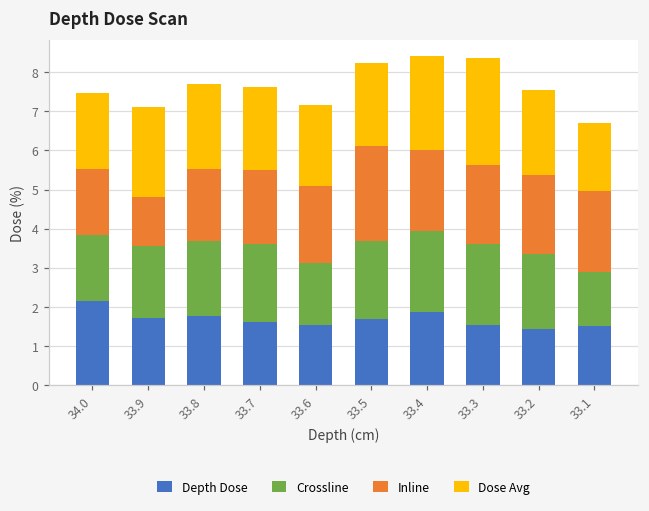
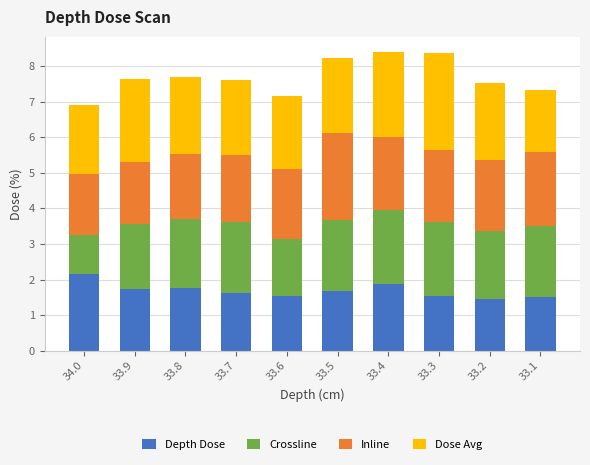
  {
    "Depth Dose": {
      "34.0": 2.2,
      "33.9": 1.7,
      "33.8": 1.8,
      "33.7": 1.6,
      "33.6": 1.6,
      "33.5": 1.7,
      "33.4": 1.9,
      "33.3": 1.5,
      "33.2": 1.4,
      "33.1": 1.5
    },
    "Crossline": {
-     "34.0": 1.7,
+     "34.0": 1.1,
      "33.9": 1.8,
      "33.8": 1.9,
      "33.7": 2.0,
      "33.6": 1.6,
      "33.5": 2.0,
      "33.4": 2.1,
      "33.3": 2.1,
      "33.2": 1.9,
-     "33.1": 1.4
+     "33.1": 2.0
    },
    "Inline": {
      "34.0": 1.7,
-     "33.9": 1.3,
+     "33.9": 1.7,
      "33.8": 1.8,
      "33.7": 1.9,
      "33.6": 2.0,
      "33.5": 2.4,
      "33.4": 2.1,
      "33.3": 2.0,
      "33.2": 2.0,
      "33.1": 2.1
    },
    "Dose Avg": {
      "34.0": 1.9,
      "33.9": 2.3,
      "33.8": 2.2,
      "33.7": 2.1,
      "33.6": 2.1,
      "33.5": 2.1,
      "33.4": 2.4,
      "33.3": 2.7,
      "33.2": 2.2,
      "33.1": 1.7
    }
  }
